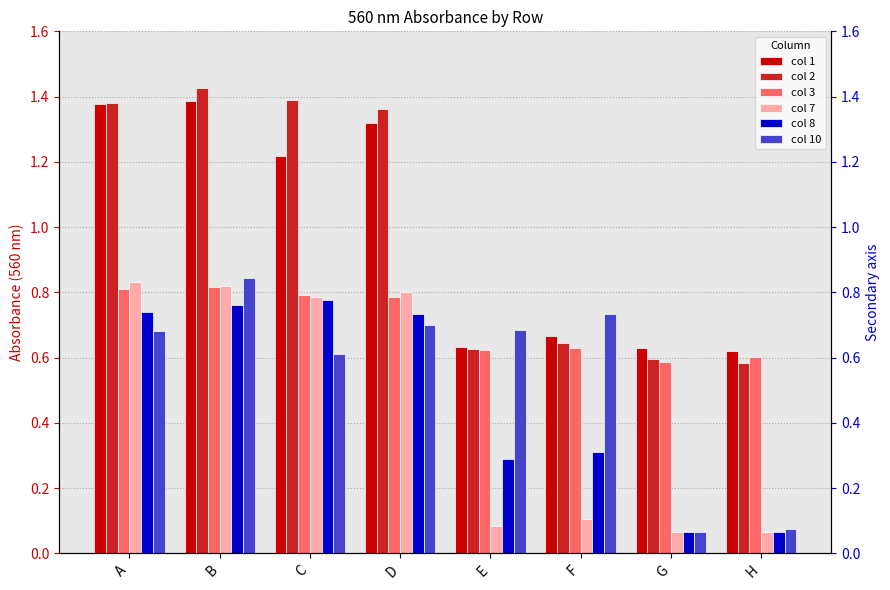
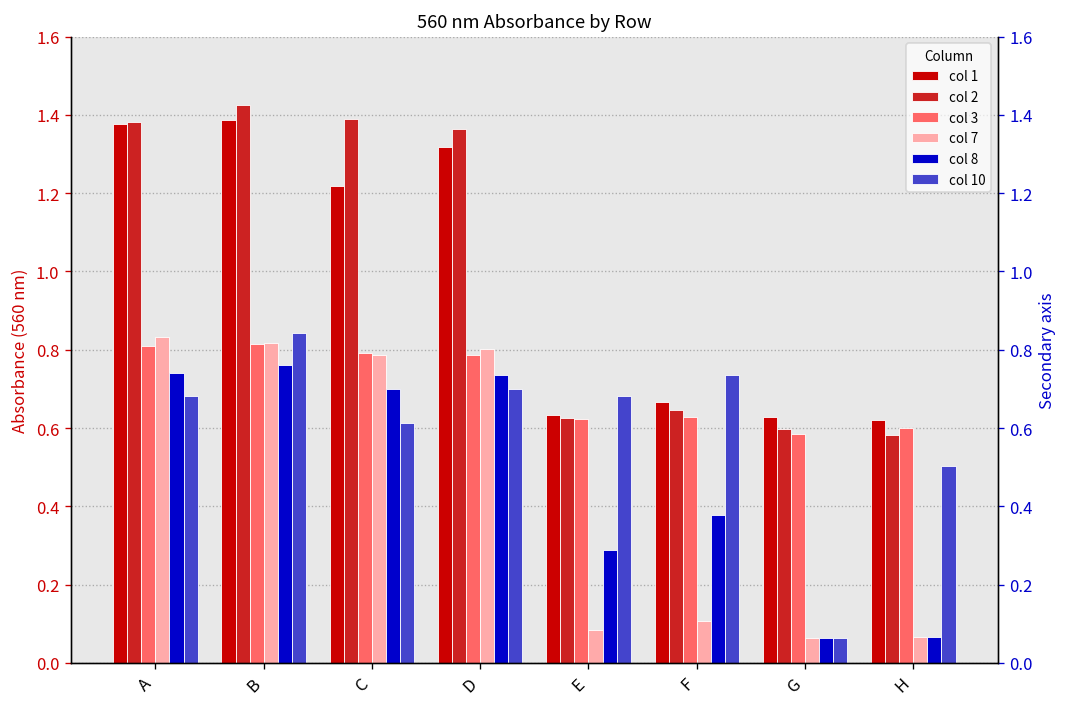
  {
    "col 3": {
      "A": 0.81,
      "B": 0.82,
      "C": 0.79,
      "D": 0.79,
      "E": 0.62,
      "F": 0.63,
      "G": 0.59,
      "H": 0.60
    },
    "col 7": {
      "A": 0.83,
      "B": 0.82,
      "C": 0.79,
      "D": 0.80,
      "E": 0.08,
      "F": 0.11,
      "G": 0.07,
      "H": 0.07
    },
    "col 8": {
      "A": 0.74,
      "B": 0.76,
-     "C": 0.78,
+     "C": 0.70,
      "D": 0.74,
      "E": 0.29,
-     "F": 0.31,
+     "F": 0.38,
      "G": 0.07,
      "H": 0.07
    },
    "col 10": {
      "A": 0.68,
      "B": 0.84,
      "C": 0.61,
      "D": 0.70,
      "E": 0.68,
      "F": 0.74,
      "G": 0.07,
-     "H": 0.07
+     "H": 0.50
    }
  }
